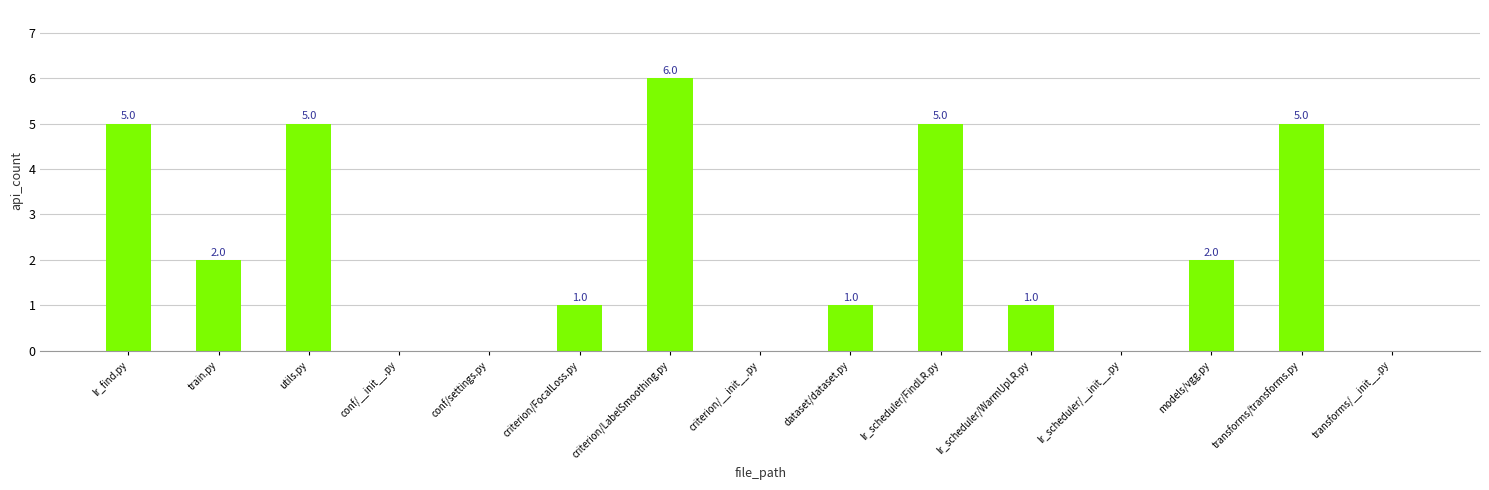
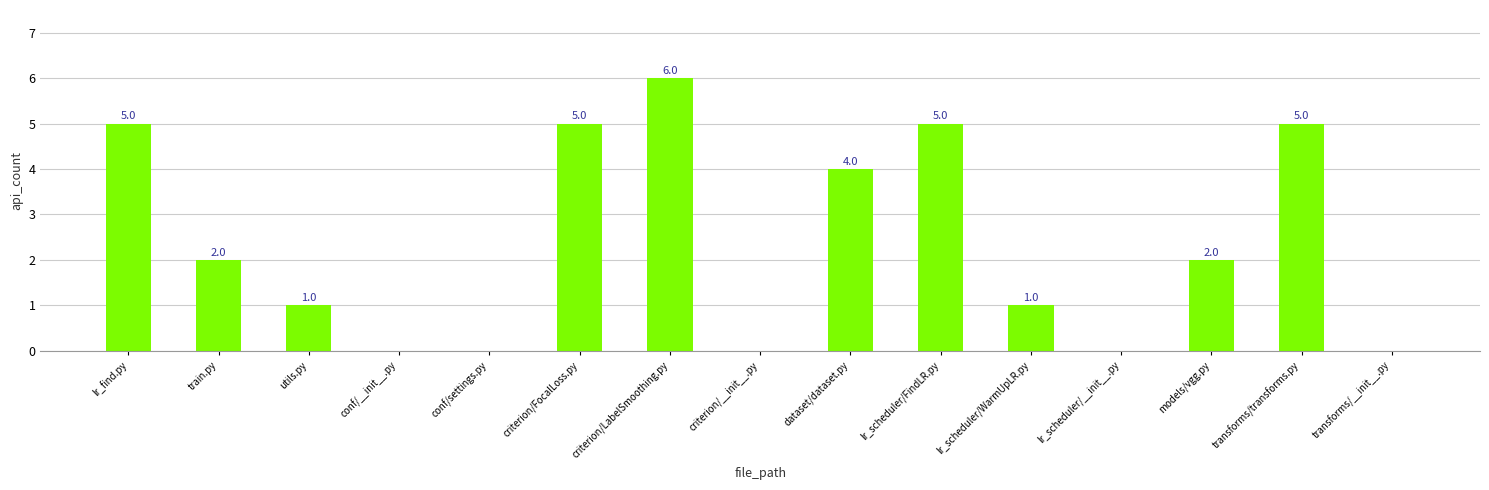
  {
    "lr_find.py": 5.0,
    "train.py": 2.0,
-   "utils.py": 5.0,
-   "criterion/FocalLoss.py": 1.0,
+   "utils.py": 1.0,
+   "criterion/FocalLoss.py": 5.0,
    "criterion/LabelSmoothing.py": 6.0,
-   "dataset/dataset.py": 1.0,
+   "dataset/dataset.py": 4.0,
    "lr_scheduler/FindLR.py": 5.0,
    "lr_scheduler/WarmUpLR.py": 1.0,
    "models/vgg.py": 2.0,
    "transforms/transforms.py": 5.0
  }
